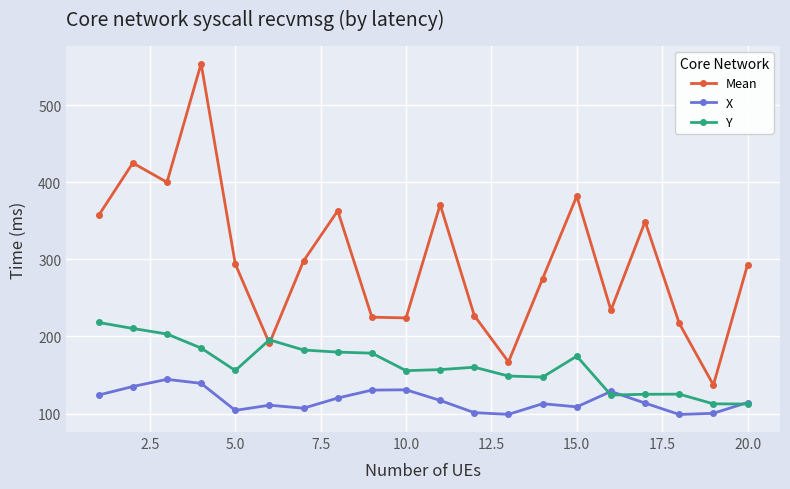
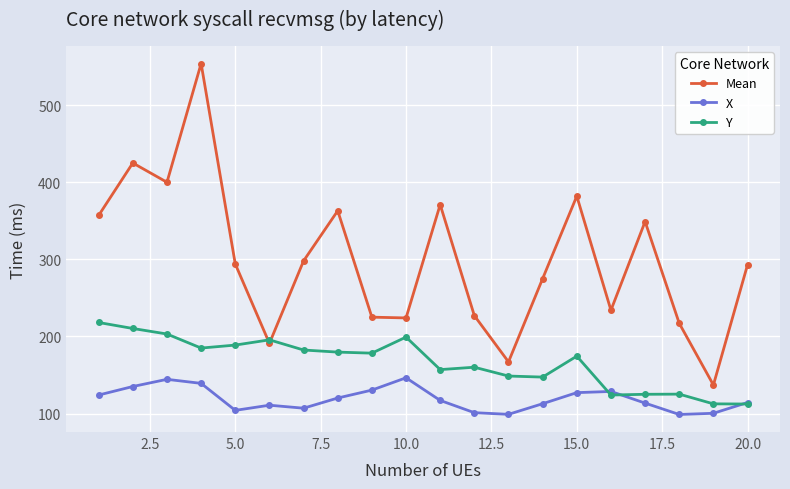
  {
    "Mean": {
      "5.0": 290,
      "10.0": 220,
      "15.0": 380,
      "20.0": 290
    },
    "X": {
      "5.0": 100,
-     "10.0": 130,
-     "15.0": 110
+     "10.0": 150,
+     "15.0": 130
    },
    "Y": {
-     "5.0": 160,
-     "10.0": 160,
+     "5.0": 190,
+     "10.0": 200,
      "15.0": 170
    }
  }
